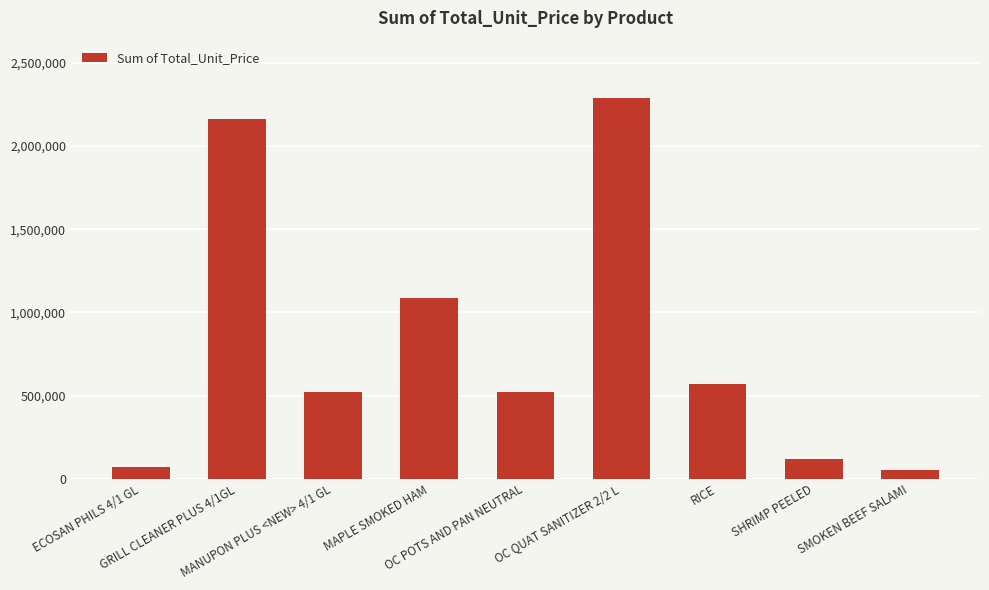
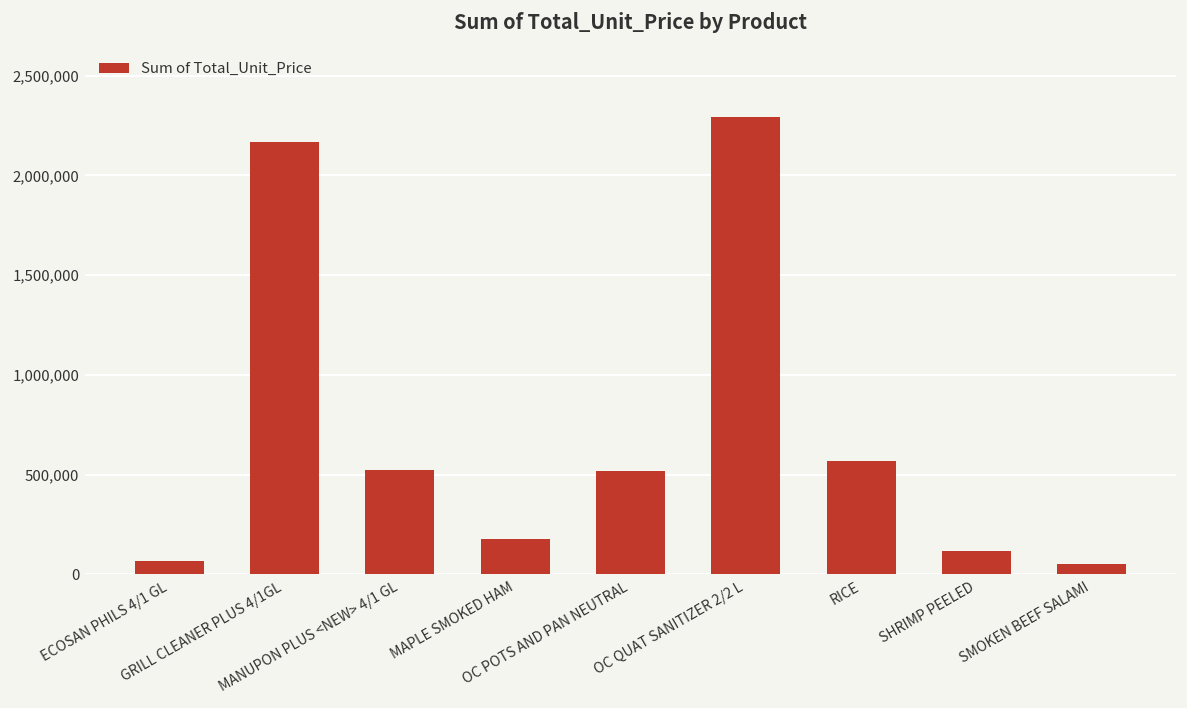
  {
    "ECOSAN PHILS 4/1 GL": "70,000",
    "GRILL CLEANER PLUS 4/1GL": "2,170,000",
    "MANUPON PLUS <NEW> 4/1 GL": "520,000",
-   "MAPLE SMOKED HAM": "1,090,000",
+   "MAPLE SMOKED HAM": "180,000",
    "OC POTS AND PAN NEUTRAL": "520,000",
    "OC QUAT SANITIZER 2/2 L": "2,290,000",
    "RICE": "570,000",
    "SHRIMP PEELED": "120,000",
    "SMOKEN BEEF SALAMI": "50,000"
  }
